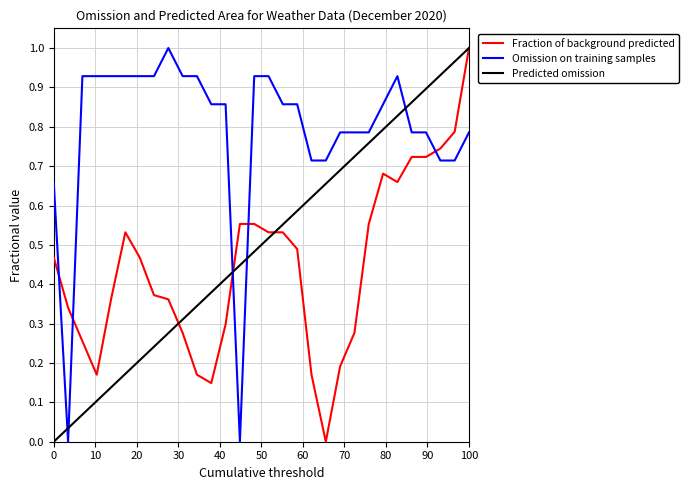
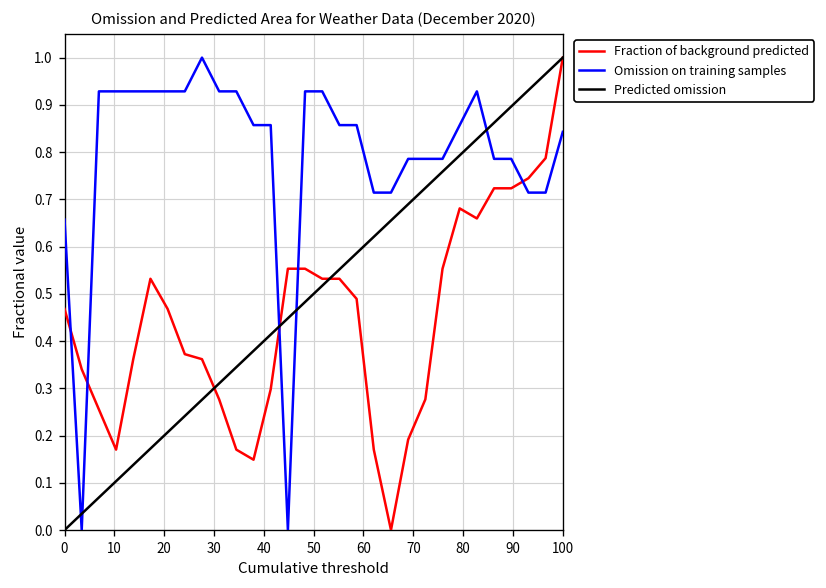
  {
    "Fraction of background predicted": {
      "0": 0.47
    },
    "Omission on training samples": {
      "0": 0.66,
-     "100": 0.79
+     "100": 0.84
    },
    "Predicted omission": {
      "0": 0.00
    }
  }
